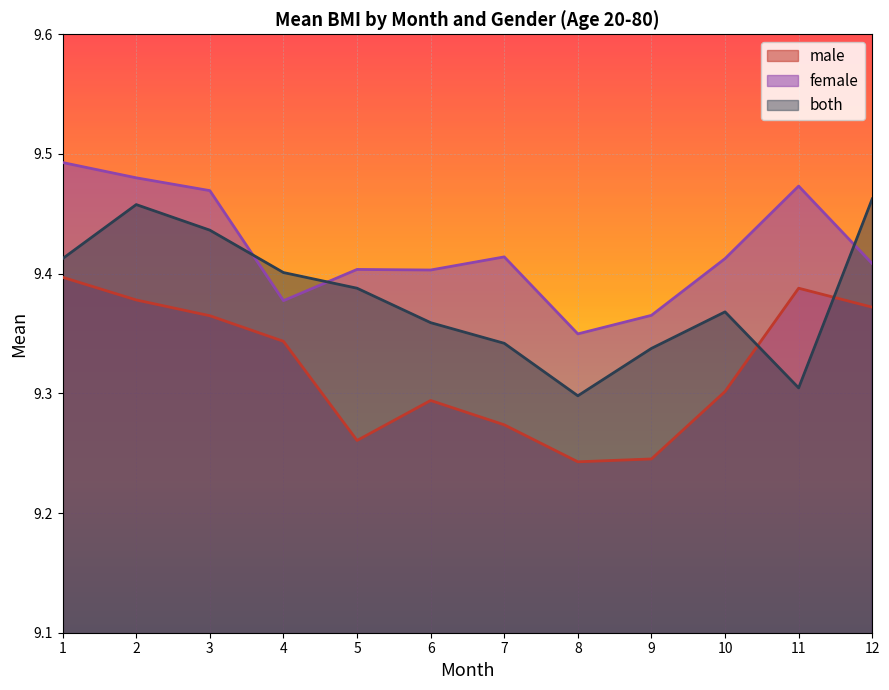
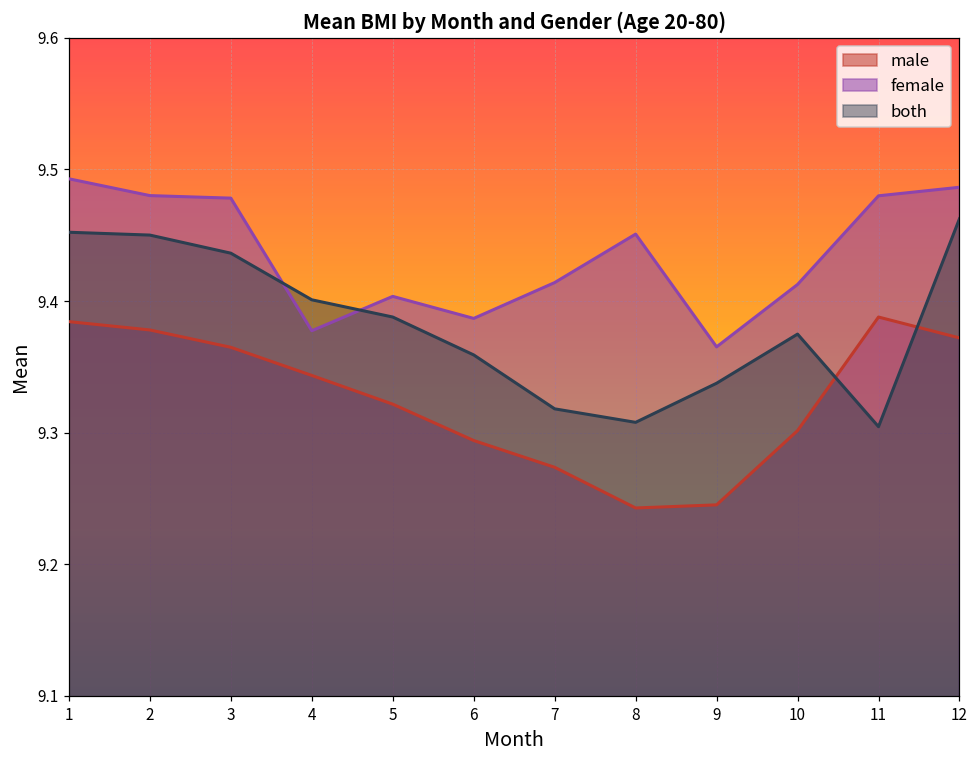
  {
    "male": {
-     "1": 9.397,
+     "1": 9.384,
      "2": 9.378,
      "3": 9.365,
      "4": 9.343,
-     "5": 9.261,
+     "5": 9.322,
      "6": 9.294,
      "7": 9.274,
      "8": 9.243,
      "9": 9.245,
      "10": 9.302,
      "11": 9.388,
      "12": 9.372
    },
    "female": {
      "1": 9.493,
      "2": 9.480,
-     "3": 9.469,
+     "3": 9.478,
      "4": 9.377,
      "5": 9.404,
-     "6": 9.403,
+     "6": 9.387,
      "7": 9.414,
-     "8": 9.350,
+     "8": 9.451,
      "9": 9.365,
      "10": 9.413,
-     "11": 9.473,
-     "12": 9.408
+     "11": 9.480,
+     "12": 9.486
    },
    "both": {
-     "1": 9.413,
-     "2": 9.458,
+     "1": 9.452,
+     "2": 9.450,
      "3": 9.436,
      "4": 9.401,
      "5": 9.388,
      "6": 9.359,
-     "7": 9.342,
-     "8": 9.298,
+     "7": 9.318,
+     "8": 9.308,
      "9": 9.338,
-     "10": 9.368,
+     "10": 9.375,
      "11": 9.305,
      "12": 9.462
    }
  }
